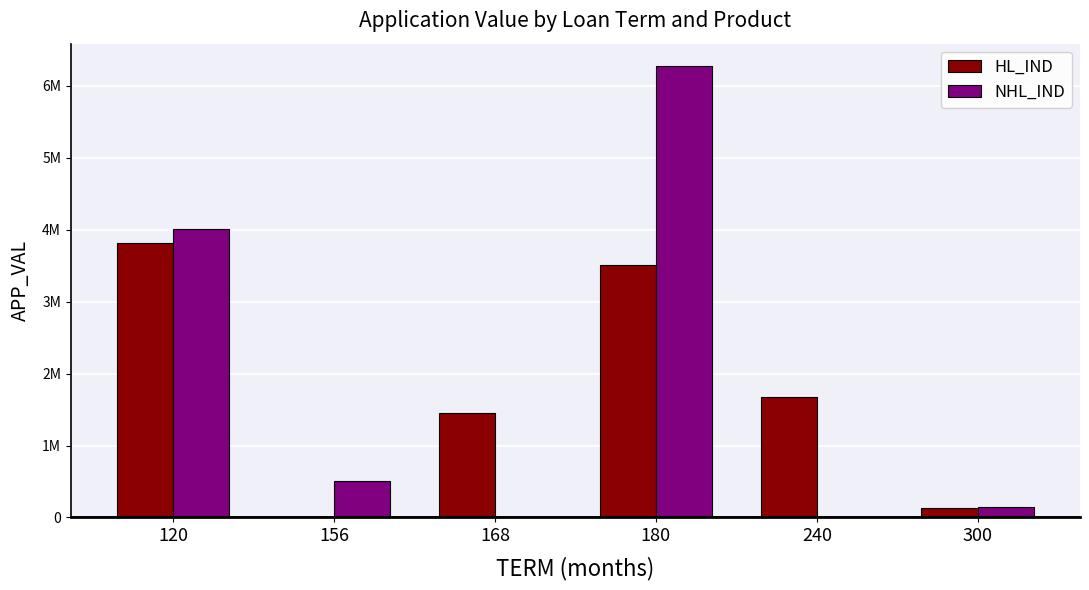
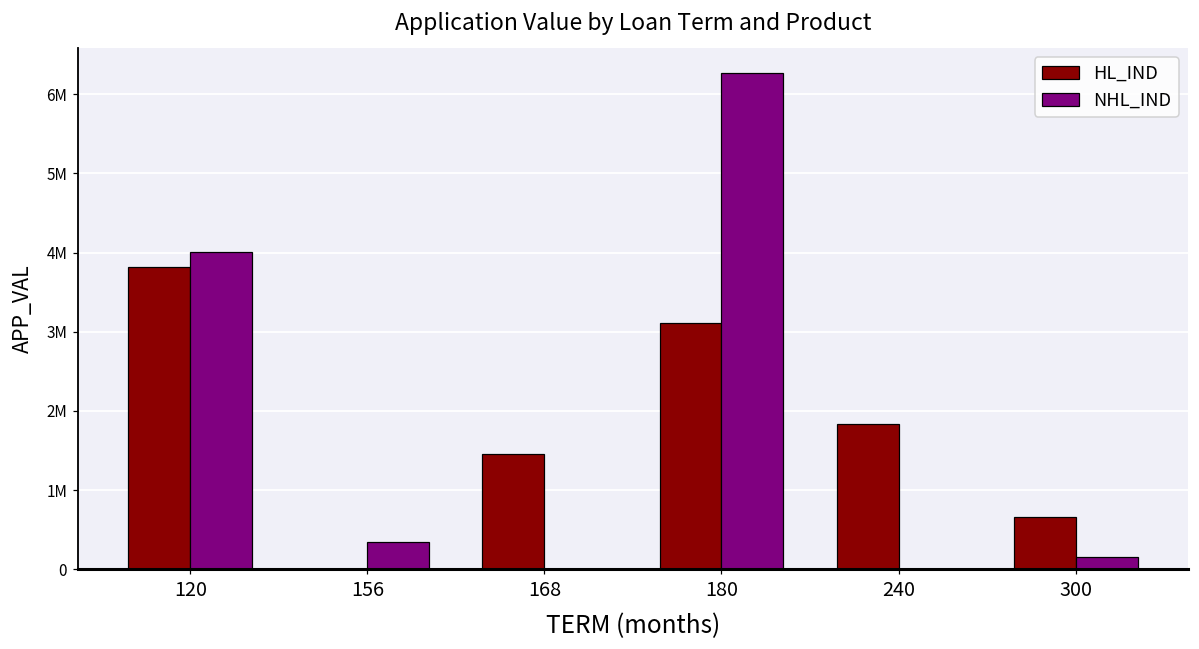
  {
    "HL_IND": {
      "120": 3800000,
      "156": 0,
      "168": 1500000,
-     "180": 3500000,
-     "240": 1700000,
-     "300": 100000
+     "180": 3100000,
+     "240": 1800000,
+     "300": 700000
    },
    "NHL_IND": {
      "120": 4000000,
-     "156": 500000,
+     "156": 300000,
      "168": 0,
      "180": 6300000,
      "240": 0,
      "300": 200000
    }
  }
